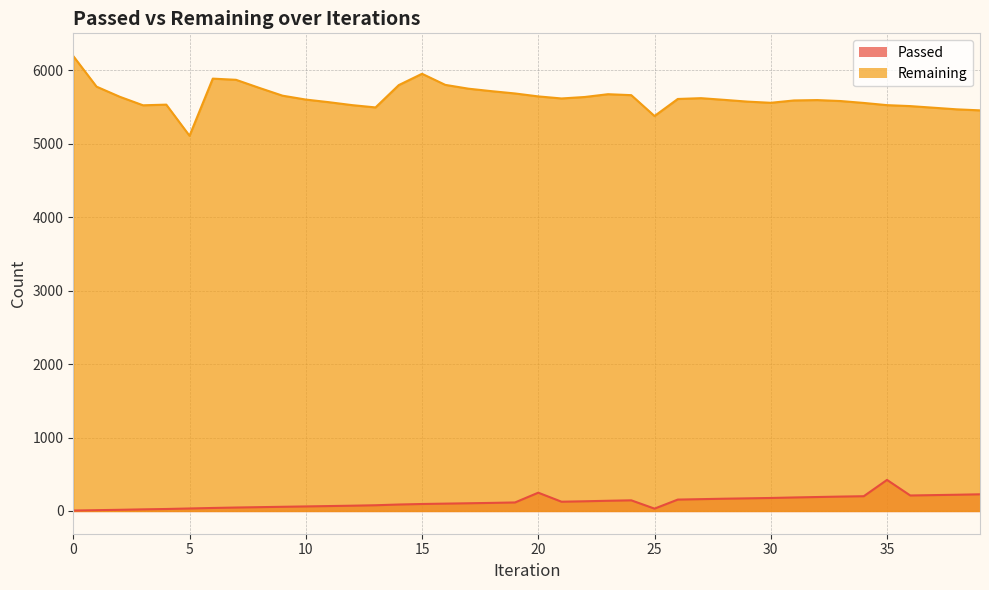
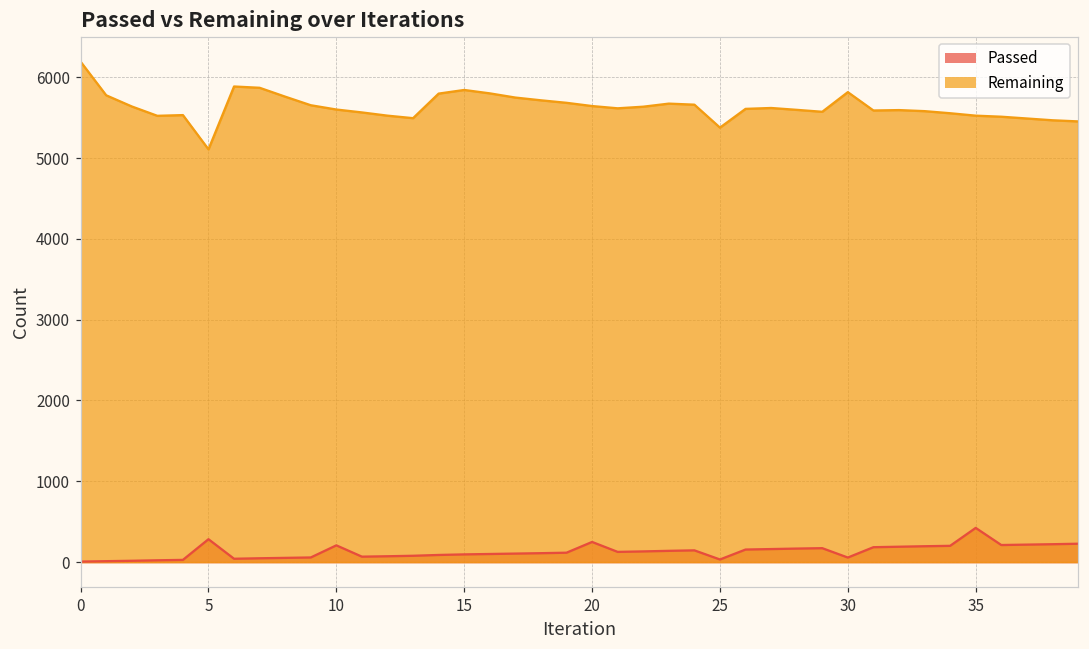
  {
    "Passed": {
      "0": 0,
-     "5": 0,
-     "10": 100,
+     "5": 300,
+     "10": 200,
      "15": 100,
      "20": 200,
      "25": 0,
-     "30": 200,
+     "30": 100,
      "35": 400
    },
    "Remaining": {
      "0": 6200,
      "5": 5100,
      "10": 5600,
-     "15": 6000,
+     "15": 5800,
      "20": 5600,
      "25": 5400,
-     "30": 5600,
+     "30": 5800,
      "35": 5500
    }
  }
